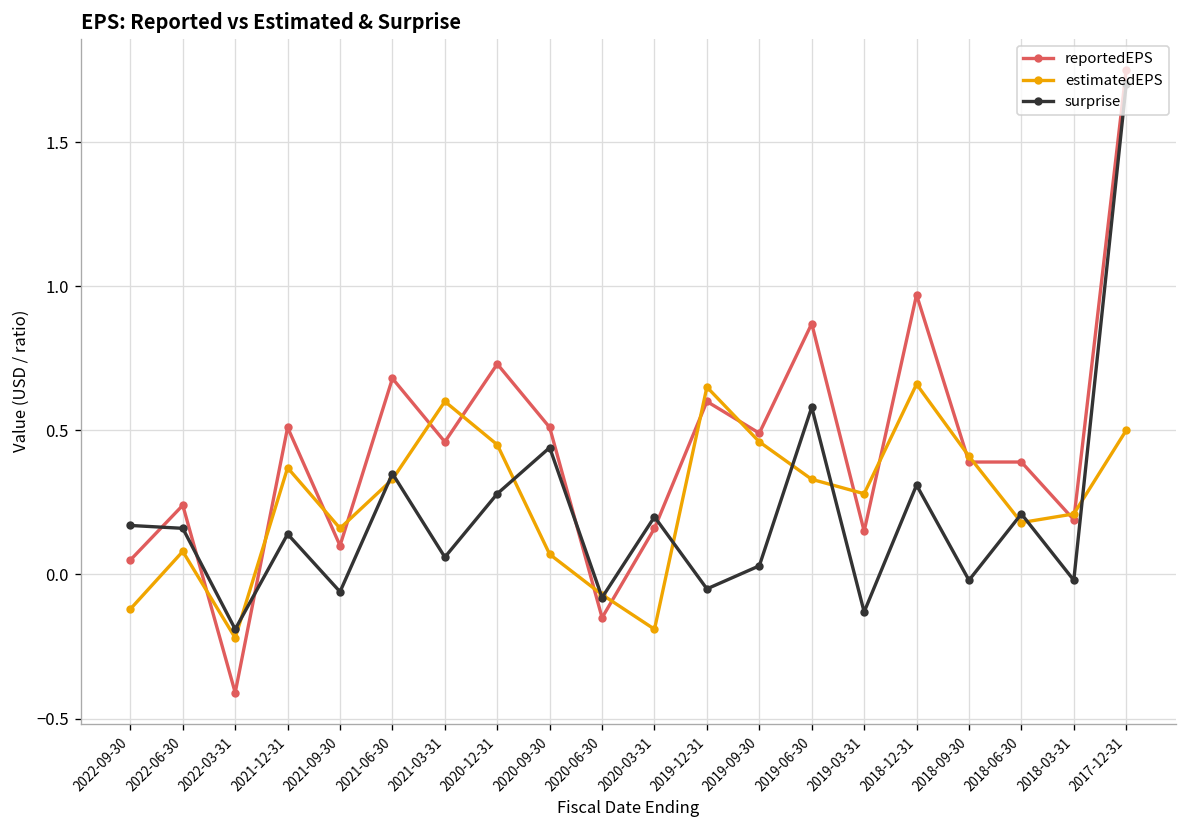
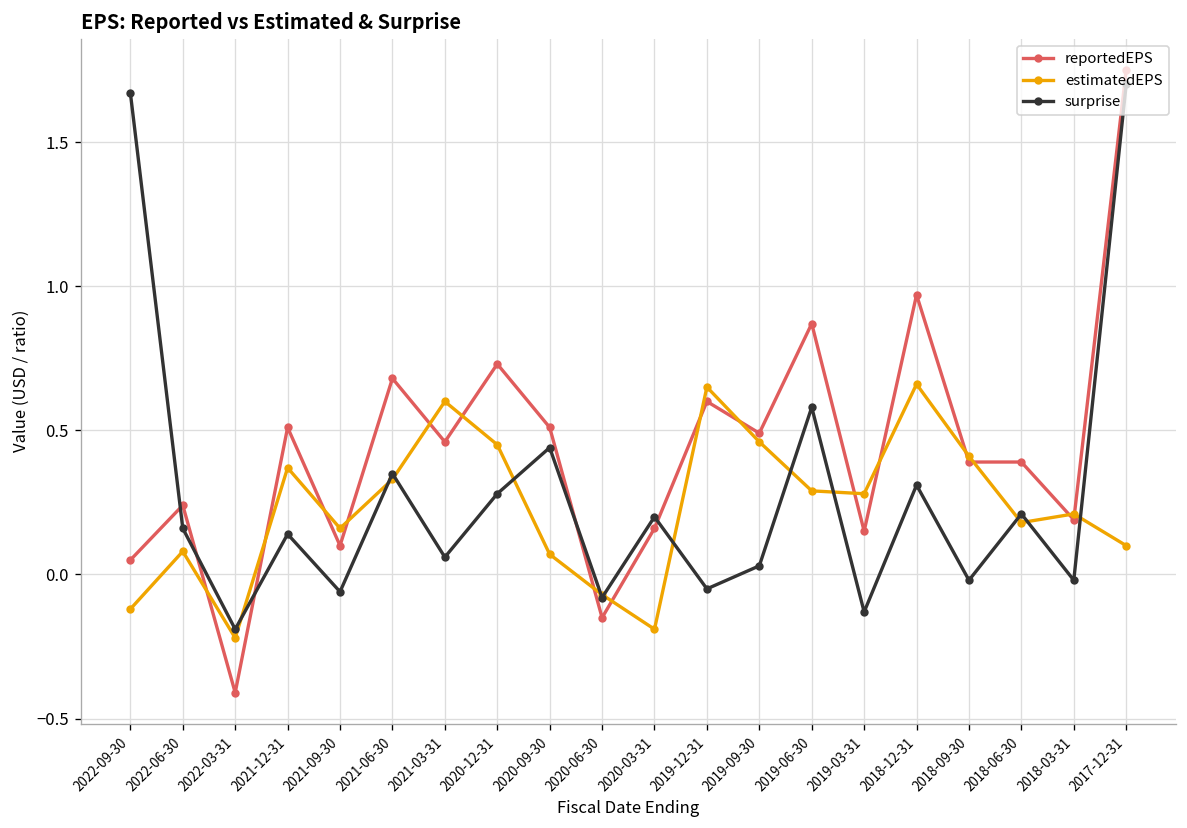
  {
    "reportedEPS": {
      "2022-09-30": 0.05,
      "2022-06-30": 0.24,
      "2022-03-31": -0.41,
      "2021-12-31": 0.51,
      "2021-09-30": 0.10,
      "2021-06-30": 0.68,
      "2021-03-31": 0.46,
      "2020-12-31": 0.73,
      "2020-09-30": 0.51,
      "2020-06-30": -0.15,
      "2020-03-31": 0.16,
      "2019-12-31": 0.60,
      "2019-09-30": 0.49,
      "2019-06-30": 0.87,
      "2019-03-31": 0.15,
      "2018-12-31": 0.97,
      "2018-09-30": 0.39,
      "2018-06-30": 0.39,
      "2018-03-31": 0.19
    },
    "estimatedEPS": {
      "2022-09-30": -0.12,
      "2022-06-30": 0.08,
      "2022-03-31": -0.22,
      "2021-12-31": 0.37,
      "2021-09-30": 0.16,
      "2021-06-30": 0.33,
      "2021-03-31": 0.60,
      "2020-12-31": 0.45,
      "2020-09-30": 0.07,
      "2020-03-31": -0.19,
      "2019-12-31": 0.65,
      "2019-09-30": 0.46,
-     "2019-06-30": 0.33,
+     "2019-06-30": 0.29,
      "2019-03-31": 0.28,
      "2018-12-31": 0.66,
      "2018-09-30": 0.41,
      "2018-06-30": 0.18,
      "2018-03-31": 0.21,
-     "2017-12-31": 0.5
+     "2017-12-31": 0.1
    },
    "surprise": {
-     "2022-09-30": 0.17,
+     "2022-09-30": 1.67,
      "2022-06-30": 0.16,
      "2022-03-31": -0.19,
      "2021-12-31": 0.14,
      "2021-09-30": -0.06,
      "2021-06-30": 0.35,
      "2021-03-31": 0.06,
      "2020-12-31": 0.28,
      "2020-09-30": 0.44,
      "2020-03-31": 0.20,
      "2019-12-31": -0.05,
      "2019-09-30": 0.03,
      "2019-06-30": 0.58,
      "2019-03-31": -0.13,
      "2018-12-31": 0.31,
      "2018-09-30": -0.02,
      "2018-06-30": 0.21,
      "2018-03-31": -0.02
    }
  }
